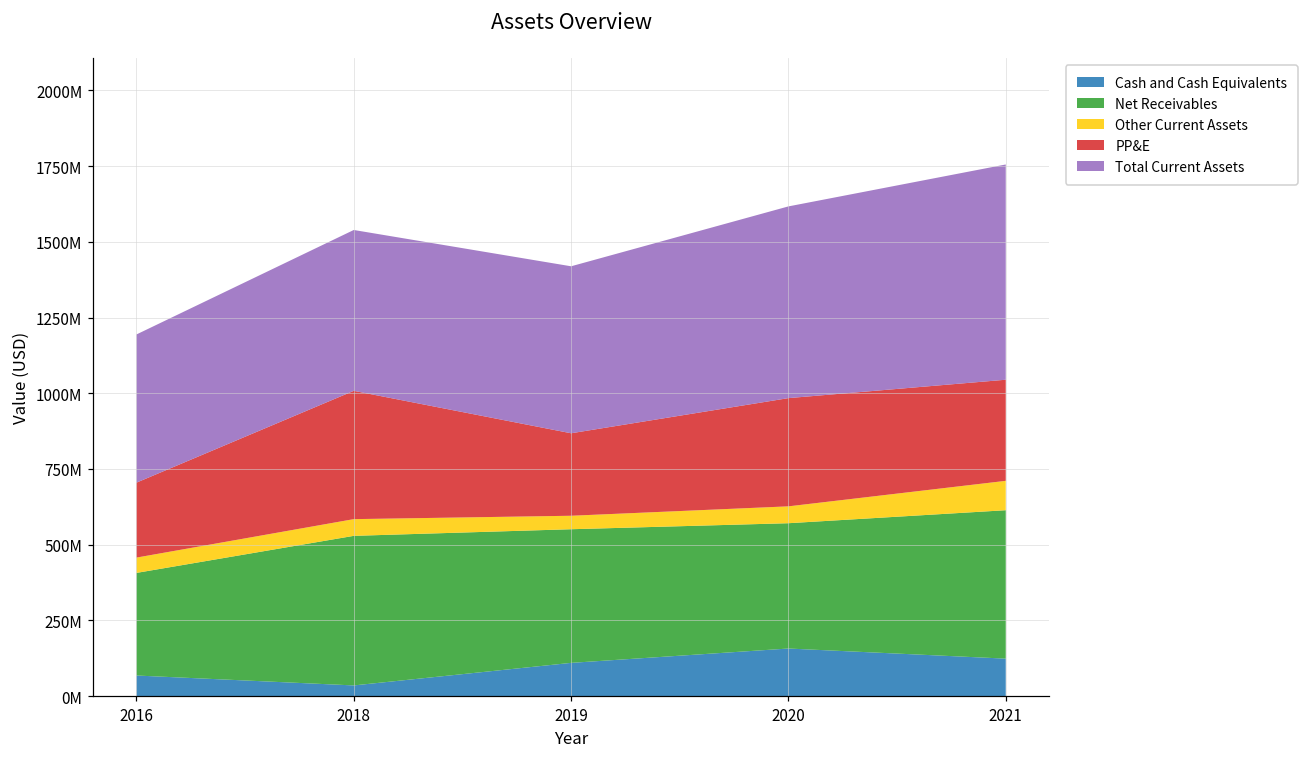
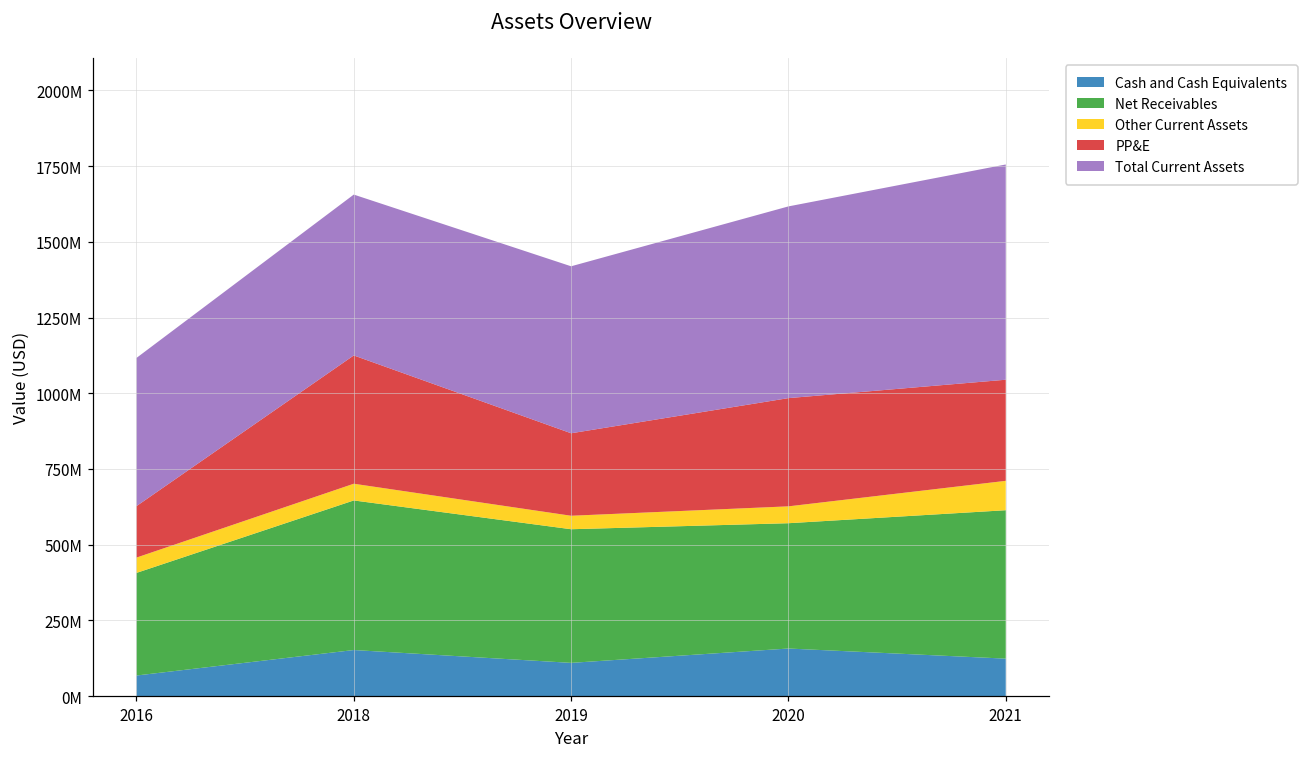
  {
    "Cash and Cash Equivalents": {
      "2016": 70000000,
-     "2018": 40000000,
+     "2018": 150000000,
      "2019": 110000000,
      "2020": 160000000,
      "2021": 120000000
    },
    "Net Receivables": {
      "2016": 340000000,
      "2018": 490000000,
      "2019": 440000000,
      "2020": 410000000,
      "2021": 490000000
    },
    "Other Current Assets": {
      "2016": 50000000,
      "2018": 60000000,
      "2019": 40000000,
      "2020": 60000000,
      "2021": 100000000
    },
    "PP&E": {
-     "2016": 250000000,
+     "2016": 170000000,
      "2018": 420000000,
      "2019": 270000000,
      "2020": 360000000,
      "2021": 330000000
    },
    "Total Current Assets": {
      "2016": 490000000,
      "2018": 530000000,
      "2019": 550000000,
      "2020": 630000000,
      "2021": 710000000
    }
  }
